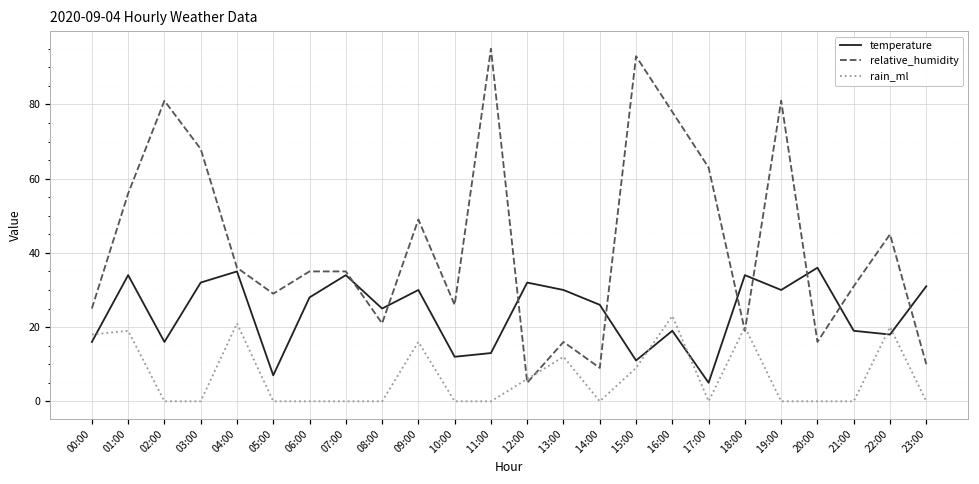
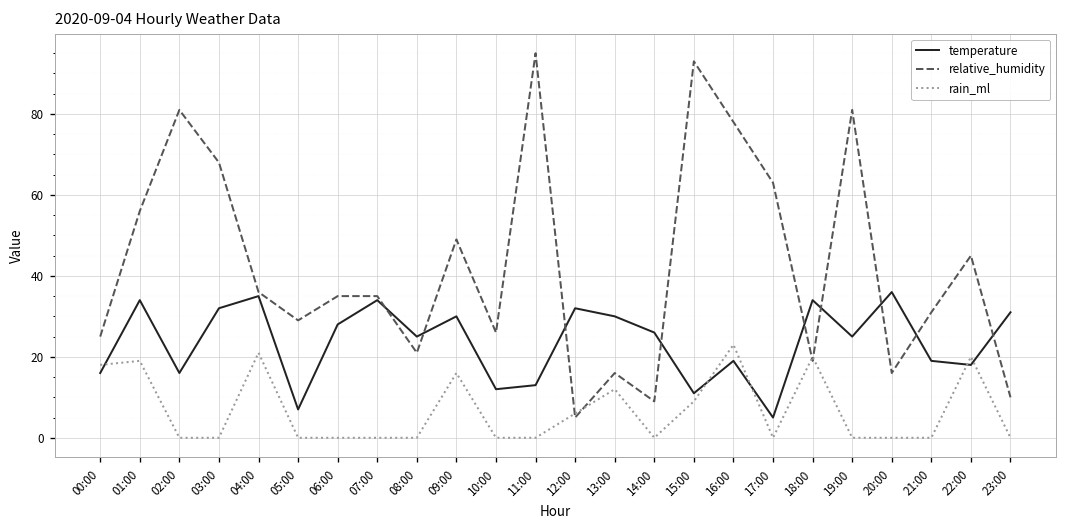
  {
    "temperature": {
      "00:00": 16,
      "01:00": 34,
      "02:00": 16,
      "03:00": 32,
      "04:00": 35,
      "05:00": 7,
      "06:00": 28,
      "07:00": 34,
      "08:00": 25,
      "09:00": 30,
      "10:00": 12,
      "11:00": 13,
      "12:00": 32,
      "13:00": 30,
      "14:00": 26,
      "15:00": 11,
      "16:00": 19,
      "17:00": 5,
      "18:00": 34,
-     "19:00": 30,
+     "19:00": 25,
      "20:00": 36,
      "21:00": 19,
      "22:00": 18,
      "23:00": 31
    },
    "relative_humidity": {
      "00:00": 25,
      "01:00": 56,
      "02:00": 81,
      "03:00": 68,
      "04:00": 36,
      "05:00": 29,
      "06:00": 35,
      "07:00": 35,
      "08:00": 21,
      "09:00": 49,
      "10:00": 26,
      "11:00": 95,
      "12:00": 5,
      "13:00": 16,
      "14:00": 9,
      "15:00": 93,
      "16:00": 78,
      "17:00": 63,
      "18:00": 19,
      "19:00": 81,
      "20:00": 16,
      "21:00": 31,
      "22:00": 45,
      "23:00": 10
    },
    "rain_ml": {
      "00:00": 18,
      "01:00": 19,
      "02:00": 0,
      "03:00": 0,
      "04:00": 21,
      "05:00": 0,
      "06:00": 0,
      "07:00": 0,
      "08:00": 0,
      "09:00": 16,
      "10:00": 0,
      "11:00": 0,
      "12:00": 6,
      "13:00": 12,
      "14:00": 0,
      "15:00": 9,
      "16:00": 23,
      "17:00": 0,
      "18:00": 20,
      "19:00": 0,
      "20:00": 0,
      "21:00": 0,
      "22:00": 20,
      "23:00": 0
    }
  }
